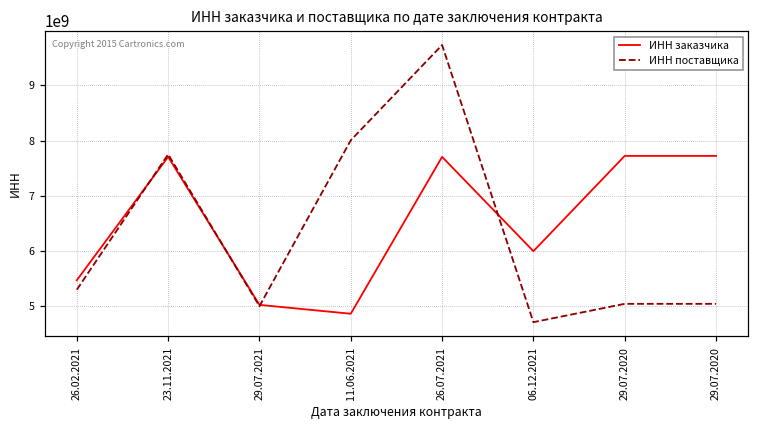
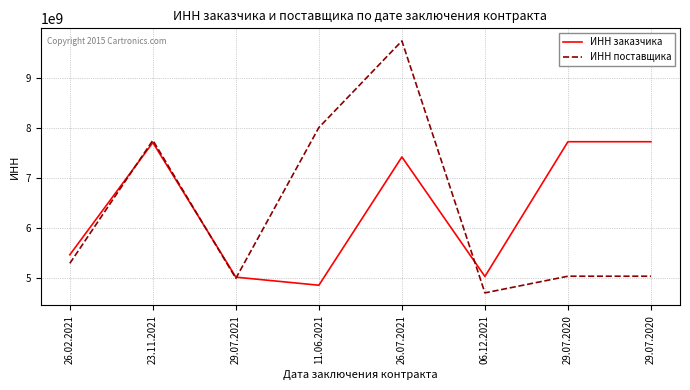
  {
    "ИНН заказчика": {
      "26.02.2021": 5500000000,
      "11.06.2021": 4900000000,
-     "26.07.2021": 7700000000,
-     "06.12.2021": 6000000000
+     "26.07.2021": 7400000000,
+     "06.12.2021": 5000000000
    },
    "ИНН поставщика": {
      "26.02.2021": 5300000000,
      "11.06.2021": 8000000000,
      "26.07.2021": 9700000000,
      "06.12.2021": 4700000000
    }
  }
